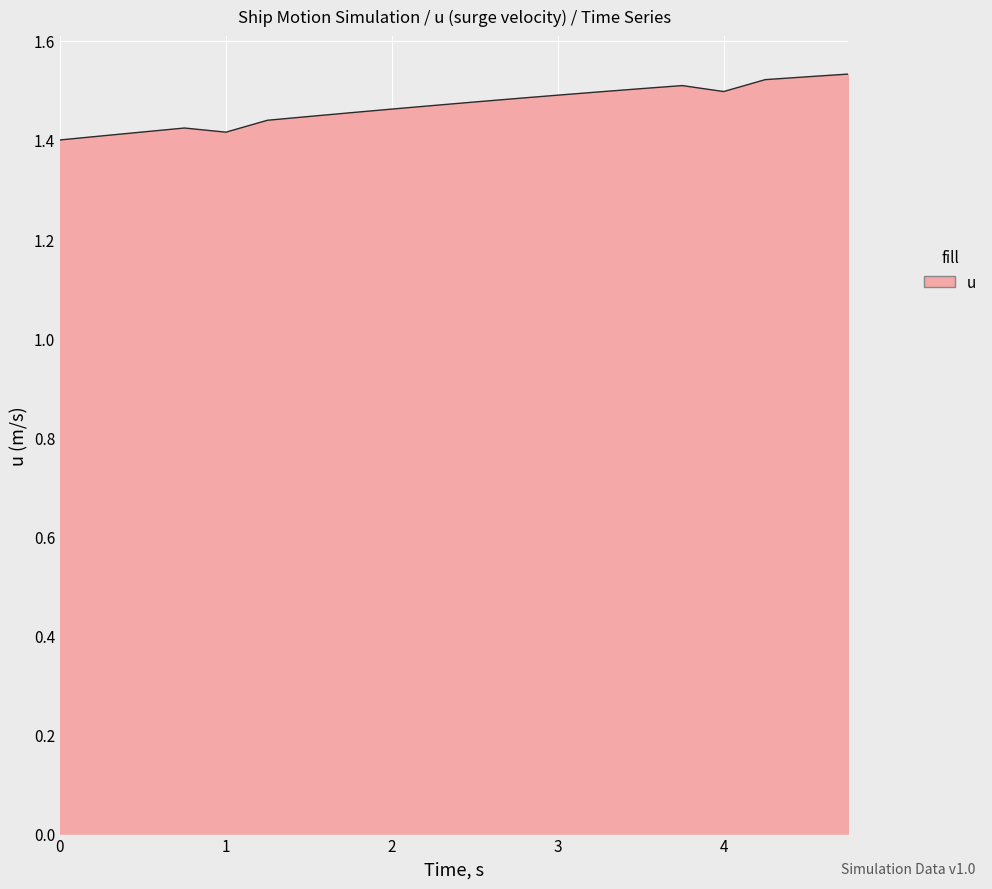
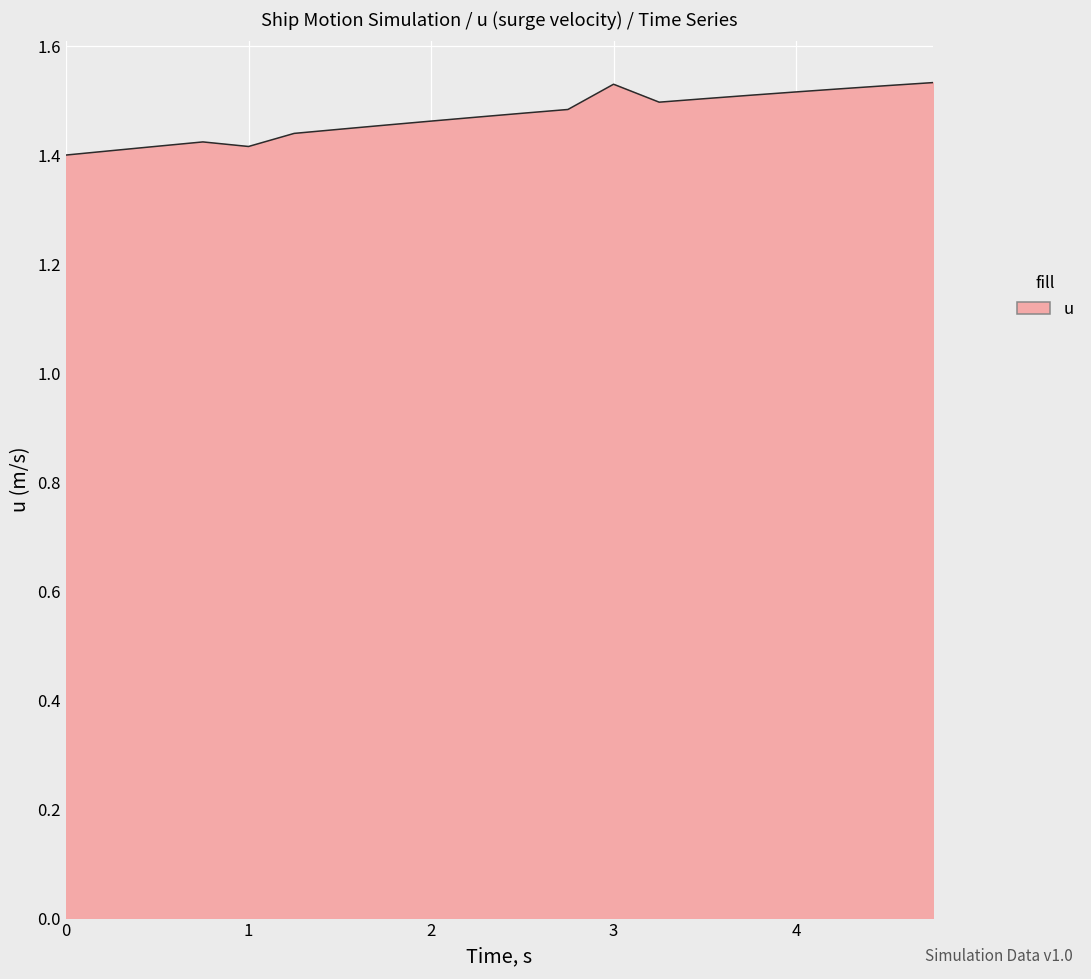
  {
    "0": 1.40,
    "1": 1.42,
    "2": 1.46,
-   "3": 1.49,
-   "4": 1.50
+   "3": 1.53,
+   "4": 1.52
  }
